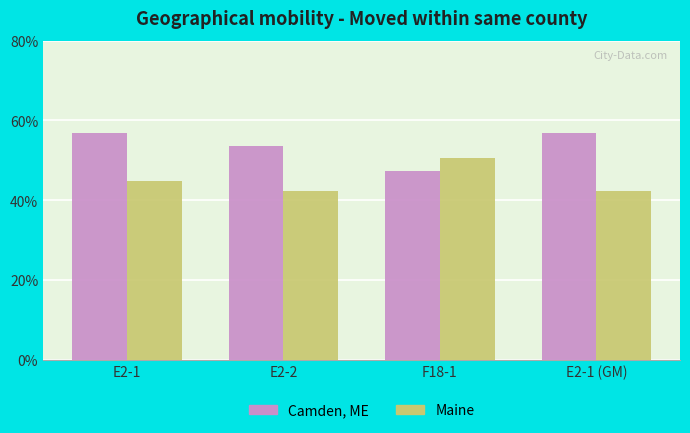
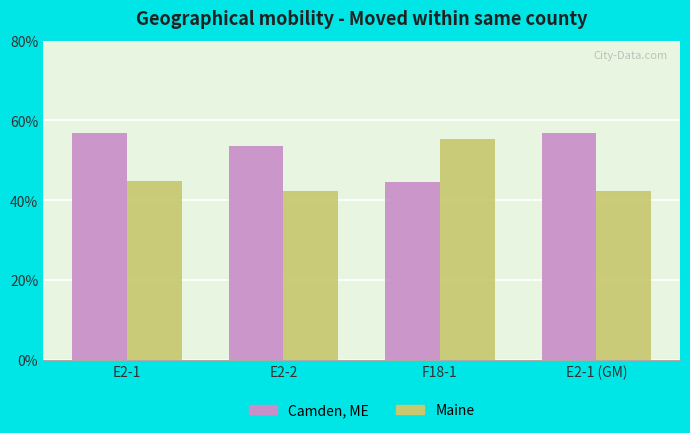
  {
    "Camden, ME": {
      "E2-1": "57%",
      "E2-2": "54%",
-     "F18-1": "47%",
+     "F18-1": "45%",
      "E2-1 (GM)": "57%"
    },
    "Maine": {
      "E2-1": "45%",
      "E2-2": "42%",
-     "F18-1": "51%",
+     "F18-1": "55%",
      "E2-1 (GM)": "42%"
    }
  }
